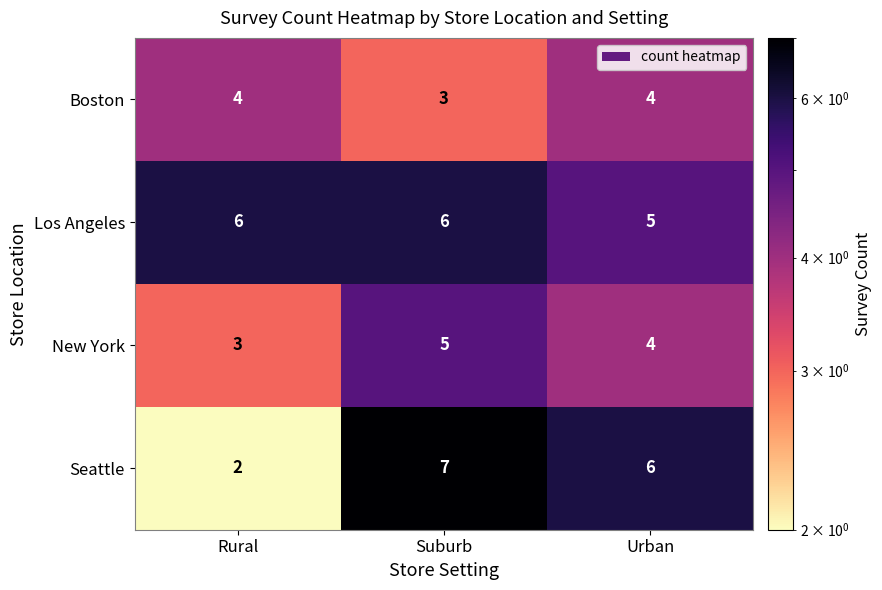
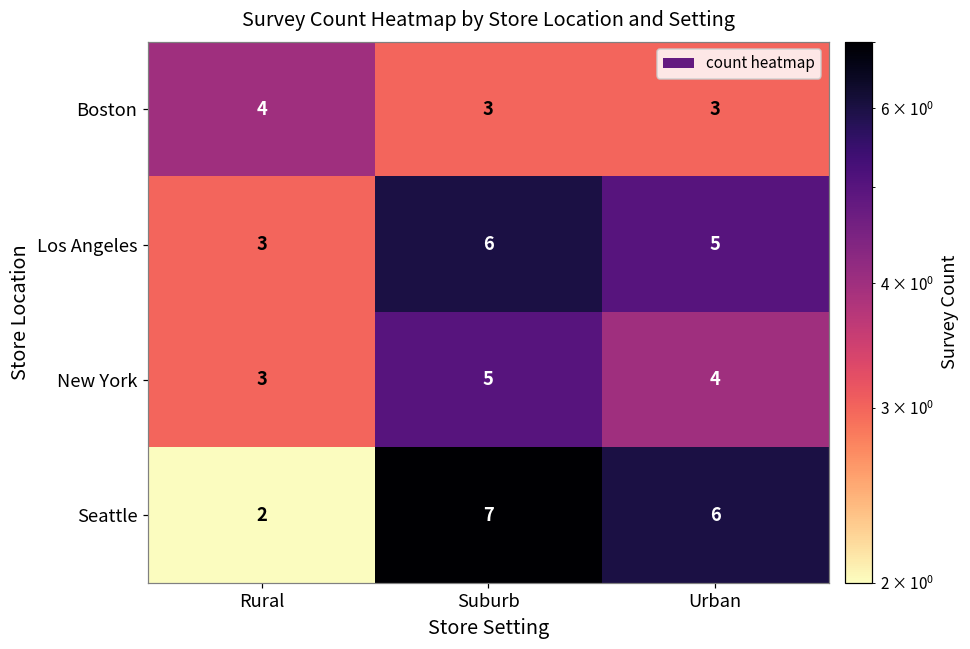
  {
    "Boston": {
      "Rural": 4,
      "Suburb": 3,
-     "Urban": 4
+     "Urban": 3
    },
    "Los Angeles": {
-     "Rural": 6,
+     "Rural": 3,
      "Suburb": 6,
      "Urban": 5
    },
    "New York": {
      "Rural": 3,
      "Suburb": 5,
      "Urban": 4
    },
    "Seattle": {
      "Rural": 2,
      "Suburb": 7,
      "Urban": 6
    }
  }
